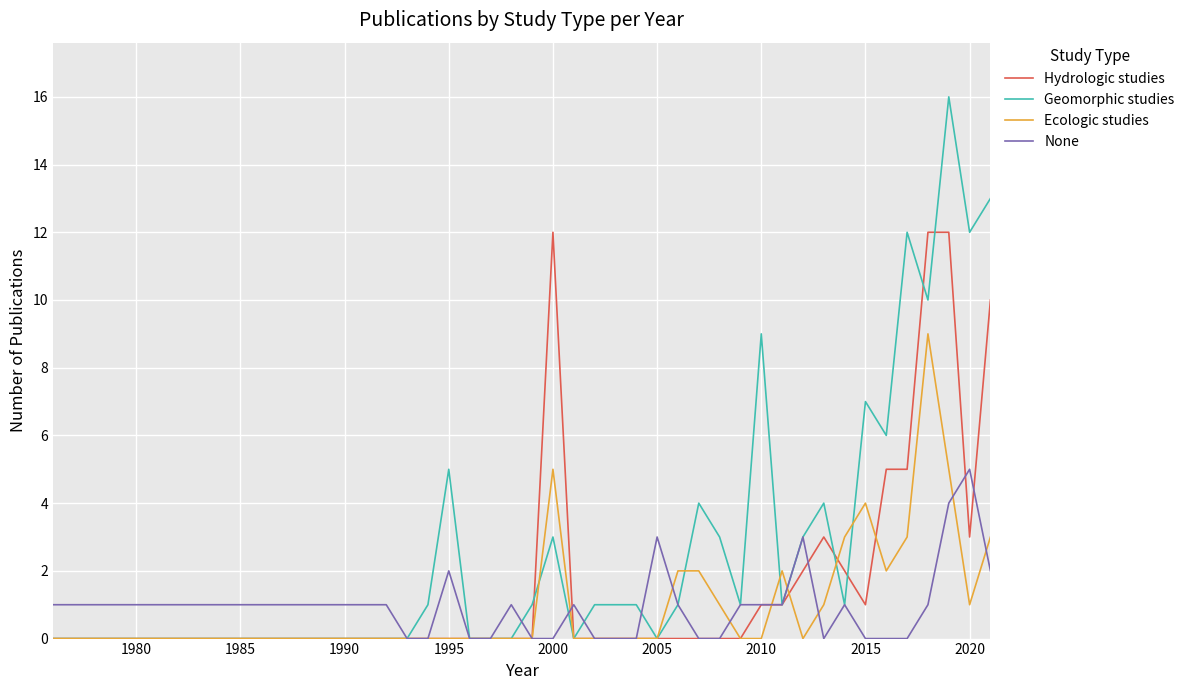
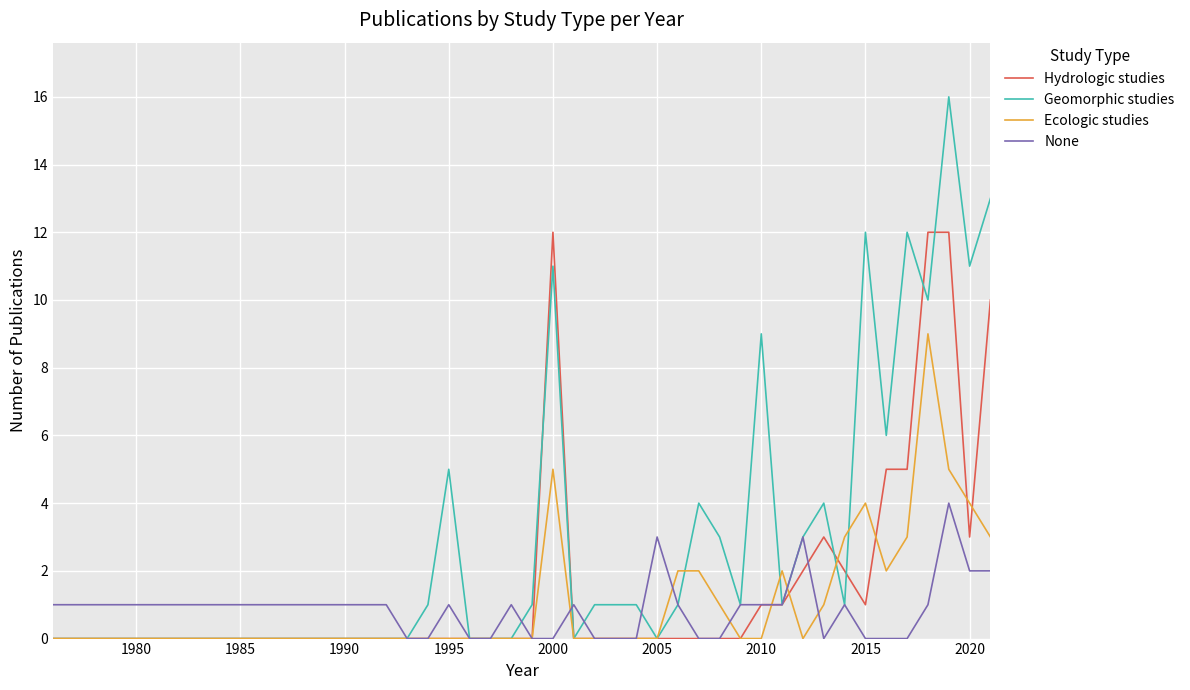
  {
    "Hydrologic studies": {
      "2000": 12,
      "2015": 1,
      "2020": 3
    },
    "Geomorphic studies": {
      "1995": 5,
-     "2000": 3,
+     "2000": 11,
      "2010": 9,
-     "2015": 7,
-     "2020": 12
+     "2015": 12,
+     "2020": 11
    },
    "Ecologic studies": {
      "2000": 5,
      "2010": 0,
      "2015": 4,
-     "2020": 1
+     "2020": 4
    },
    "None": {
-     "1995": 2,
+     "1995": 1,
      "2000": 0,
      "2005": 3,
      "2015": 0,
-     "2020": 5
+     "2020": 2
    }
  }
